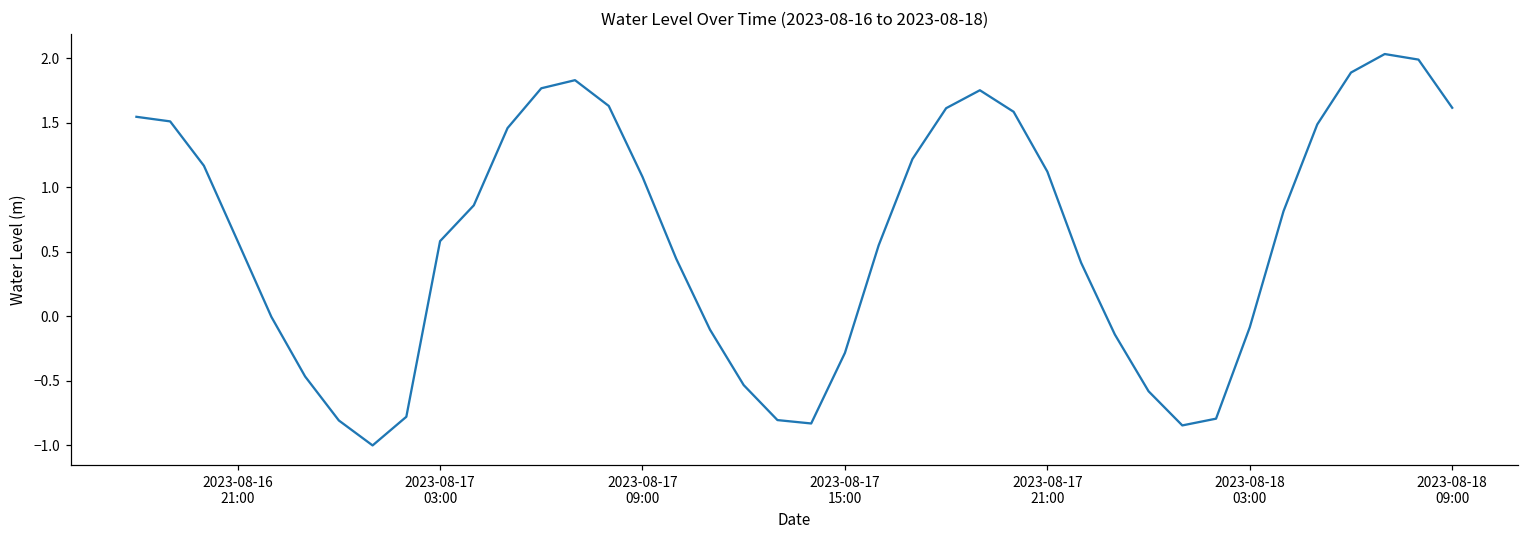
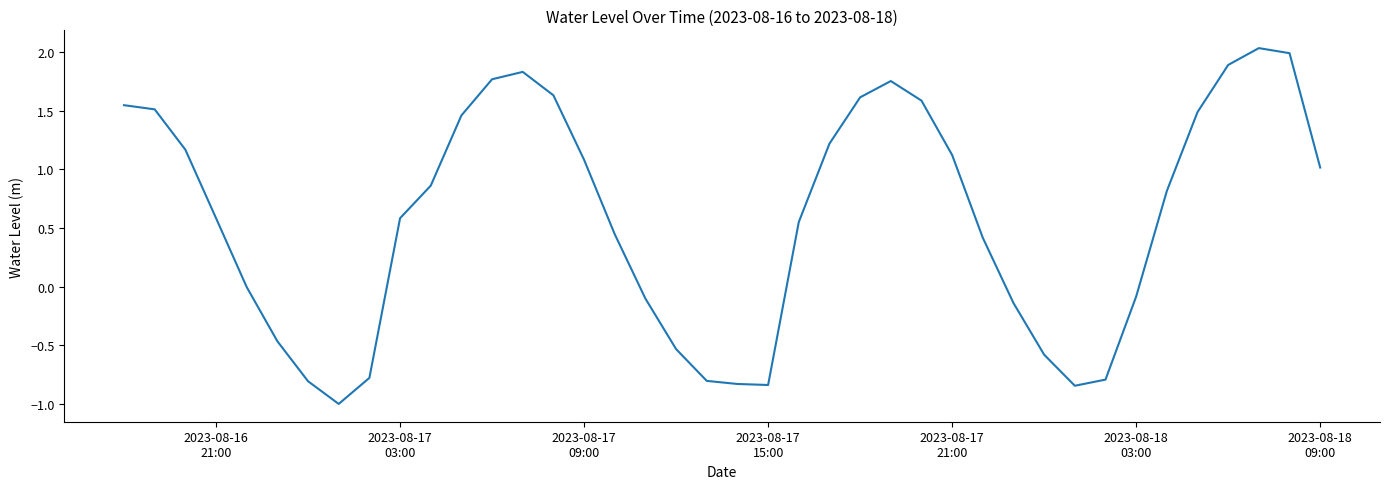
  {
    "2023-08-16 21:00": 0.58,
    "2023-08-17 03:00": 0.58,
    "2023-08-17 09:00": 1.08,
-   "2023-08-17 15:00": -0.28,
+   "2023-08-17 15:00": -0.84,
    "2023-08-17 21:00": 1.12,
    "2023-08-18 03:00": -0.08,
-   "2023-08-18 09:00": 1.62
+   "2023-08-18 09:00": 1.01
  }
